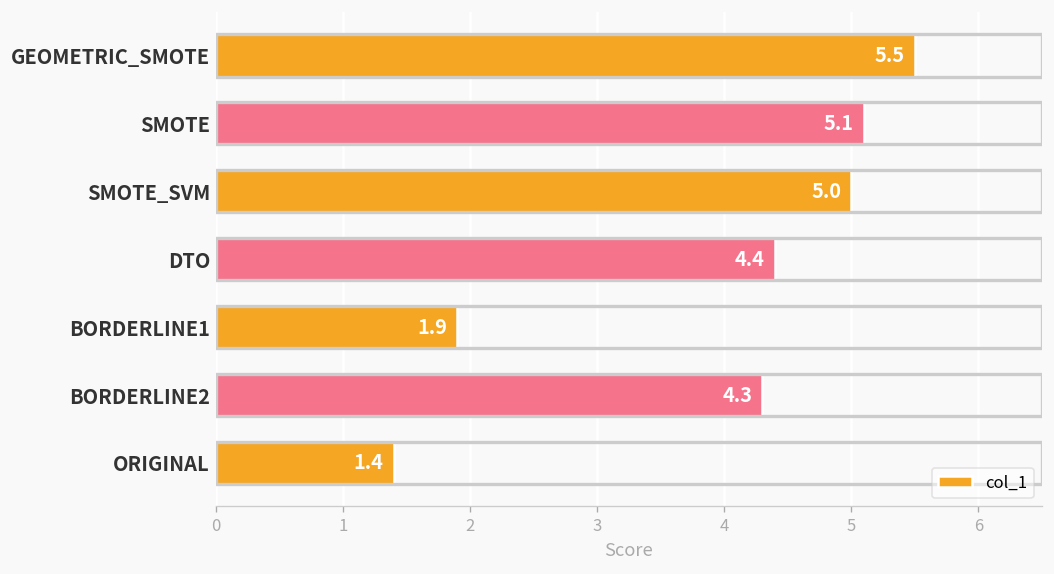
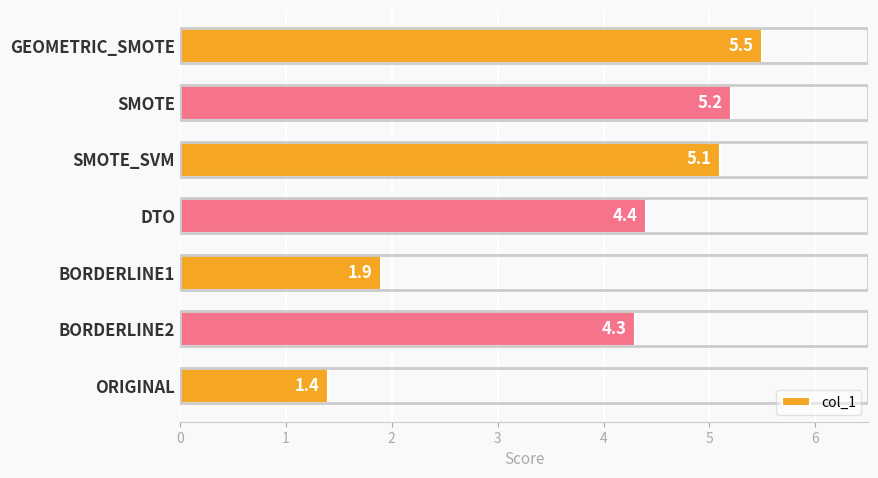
  {
    "GEOMETRIC_SMOTE": 5.5,
-   "SMOTE": 5.1,
-   "SMOTE_SVM": 5.0,
+   "SMOTE": 5.2,
+   "SMOTE_SVM": 5.1,
    "DTO": 4.4,
    "BORDERLINE1": 1.9,
    "BORDERLINE2": 4.3,
    "ORIGINAL": 1.4
  }
